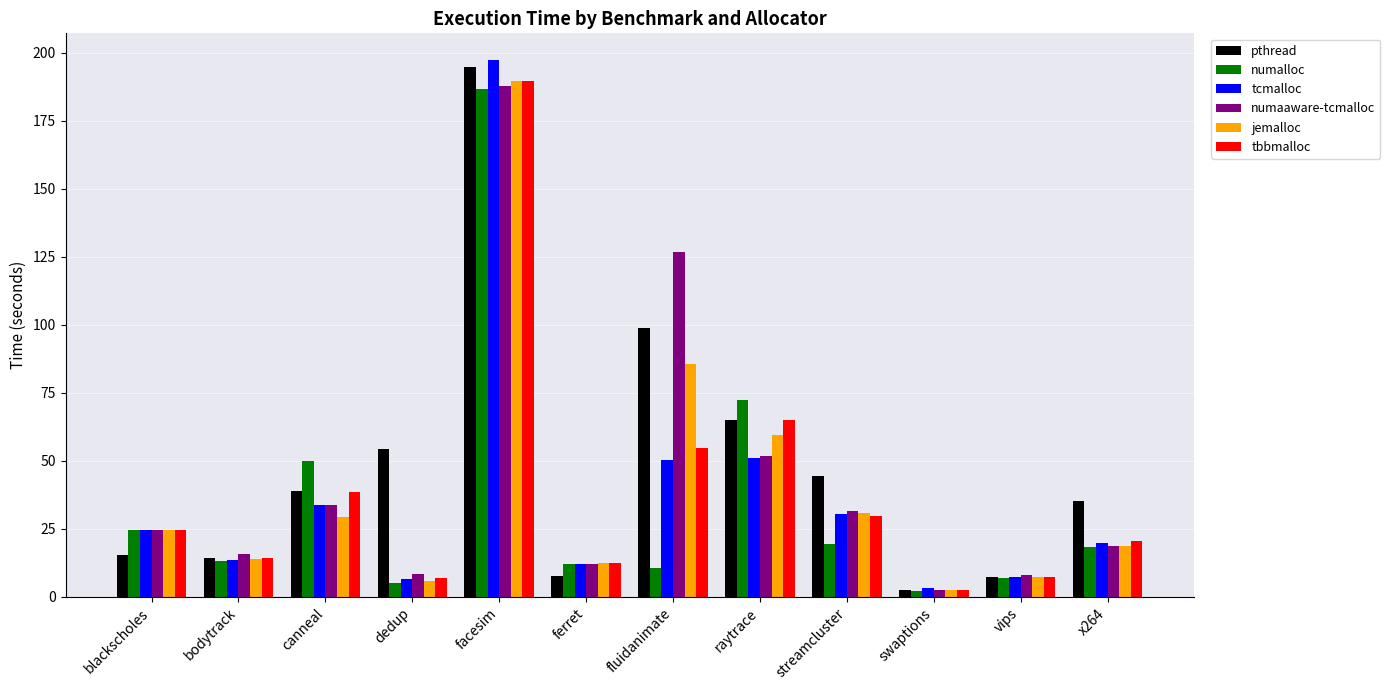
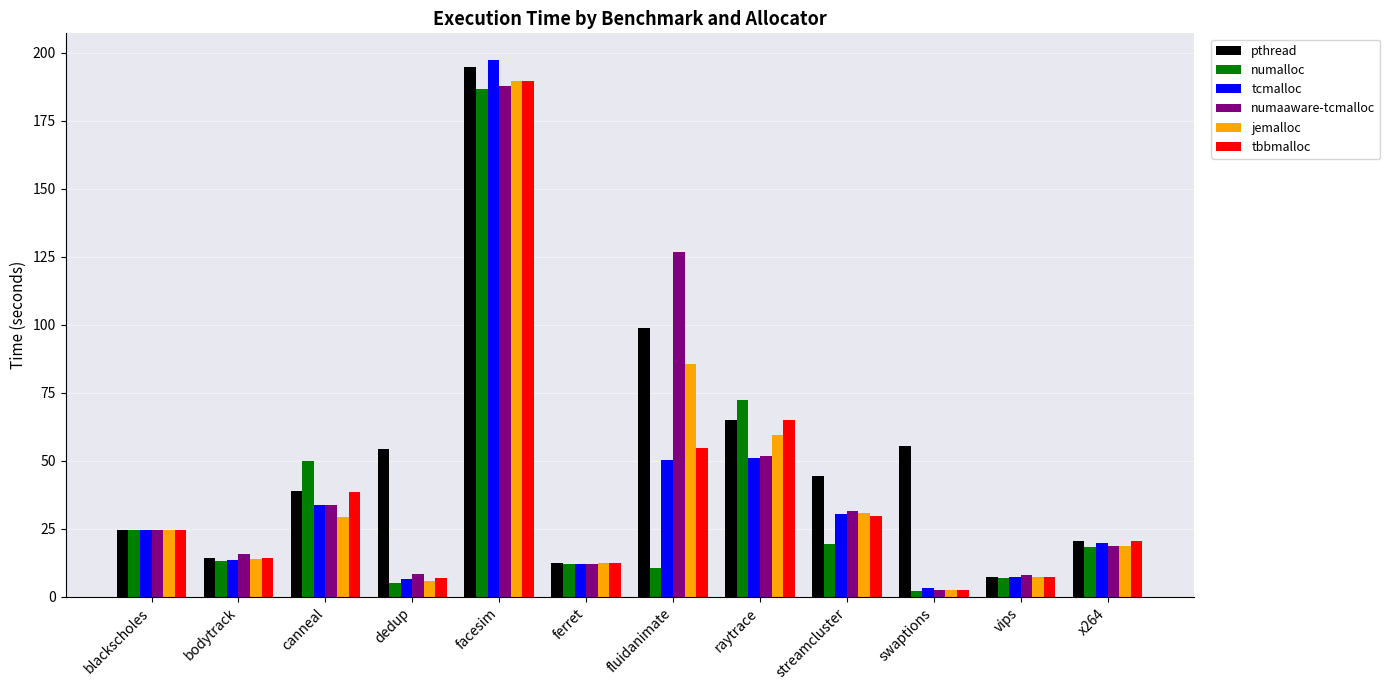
  {
    "pthread": {
-     "blackscholes": 15,
+     "blackscholes": 25,
      "bodytrack": 14,
      "canneal": 39,
      "dedup": 54,
      "facesim": 195,
-     "ferret": 8,
+     "ferret": 12,
      "fluidanimate": 99,
      "raytrace": 65,
      "streamcluster": 44,
-     "swaptions": 3,
+     "swaptions": 56,
      "vips": 7,
-     "x264": 35
+     "x264": 21
    },
    "numalloc": {
      "blackscholes": 24,
      "bodytrack": 13,
      "canneal": 50,
      "dedup": 5,
      "facesim": 187,
      "ferret": 12,
      "fluidanimate": 11,
      "raytrace": 72,
      "streamcluster": 19,
      "swaptions": 2,
      "vips": 7,
      "x264": 18
    },
    "tcmalloc": {
      "blackscholes": 25,
      "bodytrack": 14,
      "canneal": 34,
      "dedup": 6,
      "facesim": 197,
      "ferret": 12,
      "fluidanimate": 50,
      "raytrace": 51,
      "streamcluster": 30,
      "swaptions": 3,
      "vips": 7,
      "x264": 20
    },
    "numaaware-tcmalloc": {
      "blackscholes": 24,
      "bodytrack": 16,
      "canneal": 34,
      "dedup": 8,
      "facesim": 188,
      "ferret": 12,
      "fluidanimate": 127,
      "raytrace": 52,
      "streamcluster": 32,
      "swaptions": 3,
      "vips": 8,
      "x264": 19
    },
    "jemalloc": {
      "blackscholes": 24,
      "bodytrack": 14,
      "canneal": 29,
      "dedup": 6,
      "facesim": 190,
      "ferret": 12,
      "fluidanimate": 86,
      "raytrace": 59,
      "streamcluster": 31,
      "swaptions": 2,
      "vips": 7,
      "x264": 19
    },
    "tbbmalloc": {
      "blackscholes": 24,
      "bodytrack": 14,
      "canneal": 39,
      "dedup": 7,
      "facesim": 190,
      "ferret": 12,
      "fluidanimate": 55,
      "raytrace": 65,
      "streamcluster": 30,
      "swaptions": 3,
      "vips": 7,
      "x264": 20
    }
  }
